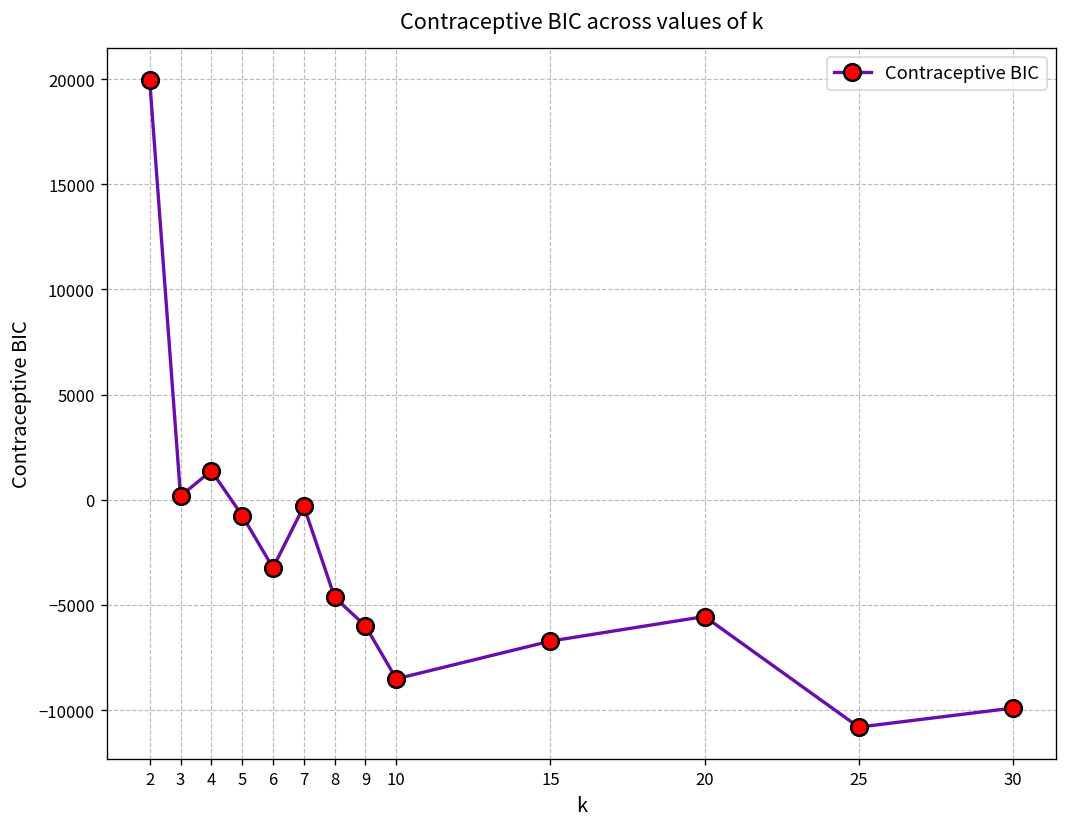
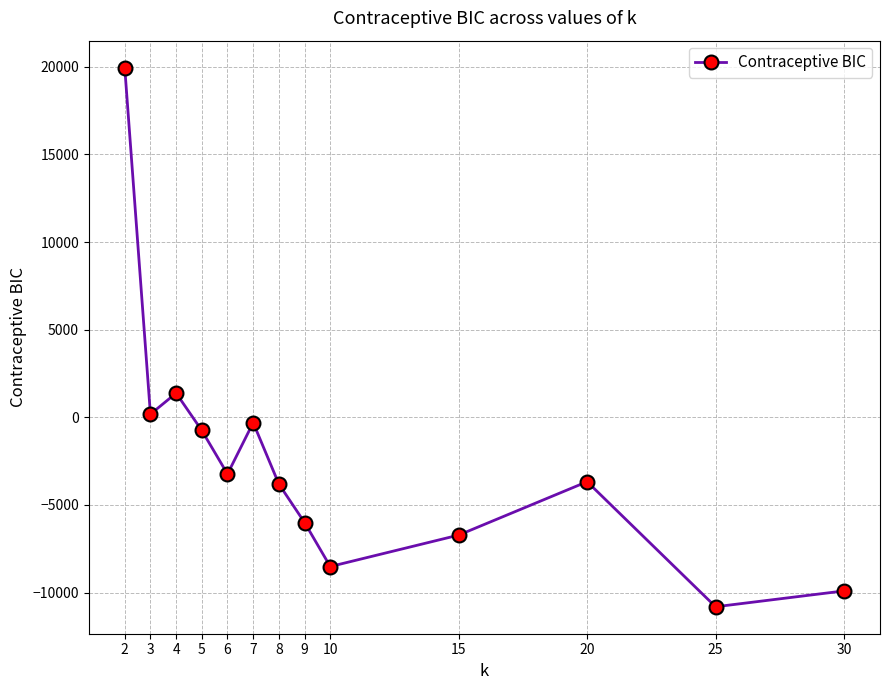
  {
    "2": 19900,
    "3": 200,
    "4": 1400,
    "5": -700,
    "6": -3200,
    "7": -300,
-   "8": -4600,
+   "8": -3800,
    "9": -6000,
    "10": -8500,
    "15": -6700,
-   "20": -5500,
+   "20": -3700,
    "25": -10800,
    "30": -9900
  }
